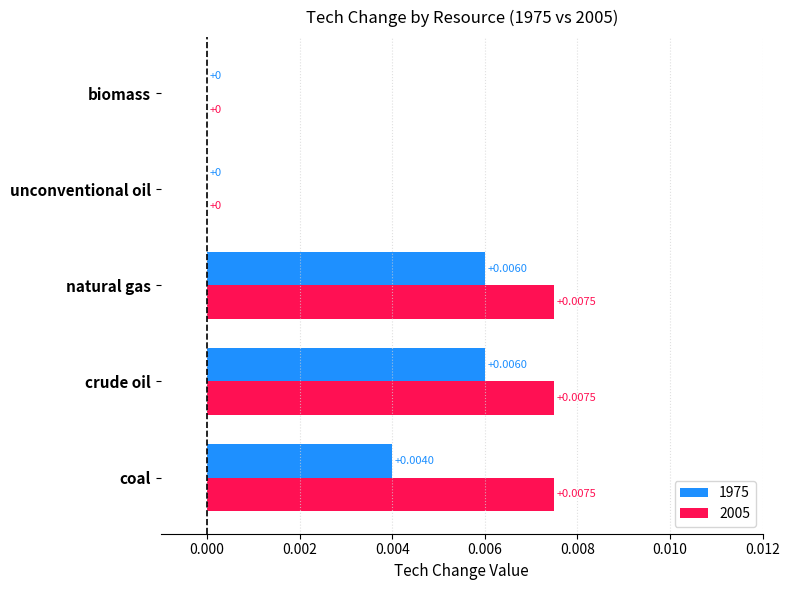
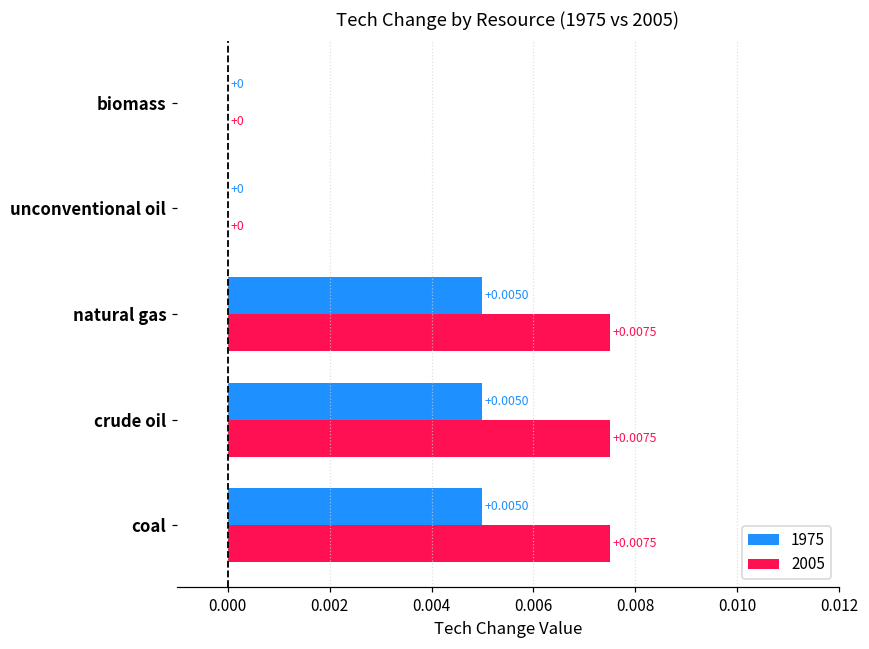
  {
    "1975": {
      "biomass": "+0",
      "unconventional oil": "+0",
-     "natural gas": "+0.0060",
-     "crude oil": "+0.0060",
-     "coal": "+0.0040"
+     "natural gas": "+0.0050",
+     "crude oil": "+0.0050",
+     "coal": "+0.0050"
    },
    "2005": {
      "biomass": "+0",
      "unconventional oil": "+0",
      "natural gas": "+0.0075",
      "crude oil": "+0.0075",
      "coal": "+0.0075"
    }
  }
